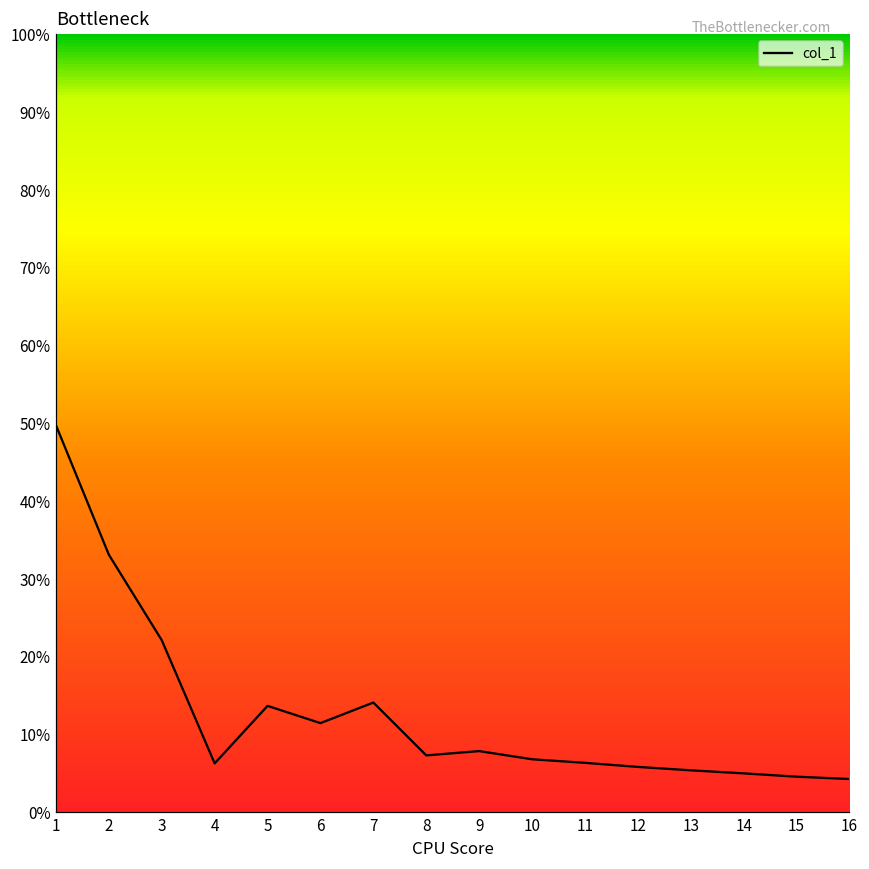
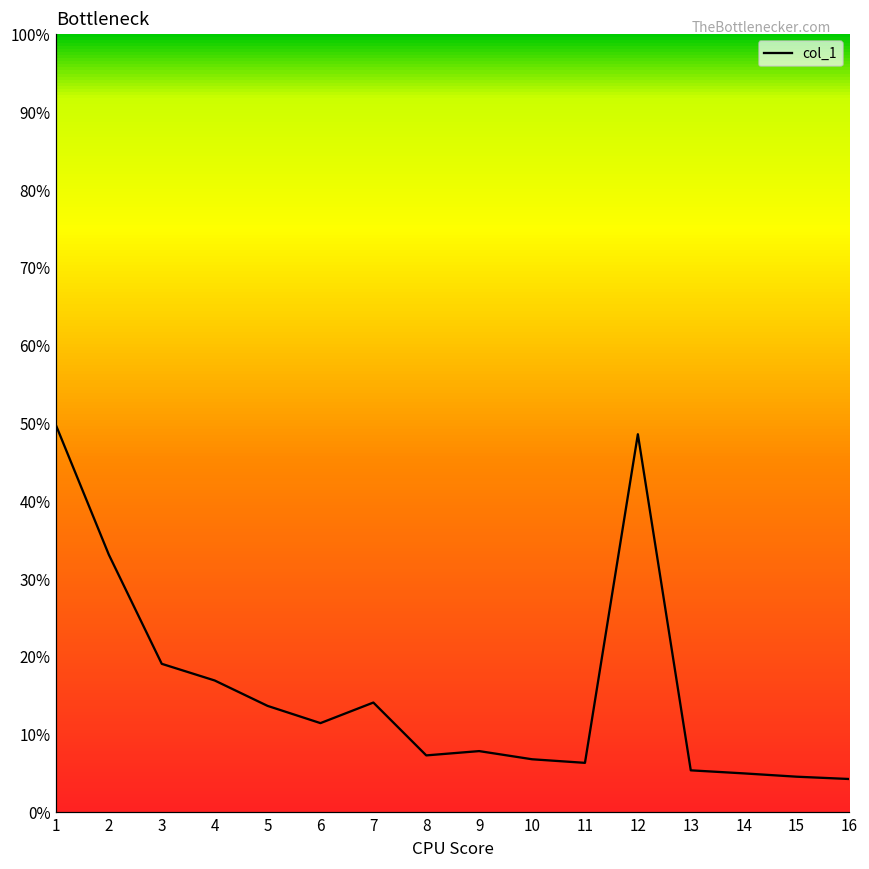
  {
    "1": "50%",
    "2": "33%",
-   "3": "22%",
-   "4": "6%",
+   "3": "19%",
+   "4": "17%",
    "5": "14%",
    "6": "11%",
    "7": "14%",
    "8": "7%",
    "9": "8%",
    "10": "7%",
    "11": "6%",
-   "12": "6%",
+   "12": "49%",
    "13": "5%",
    "14": "5%",
    "15": "5%",
    "16": "4%"
  }
